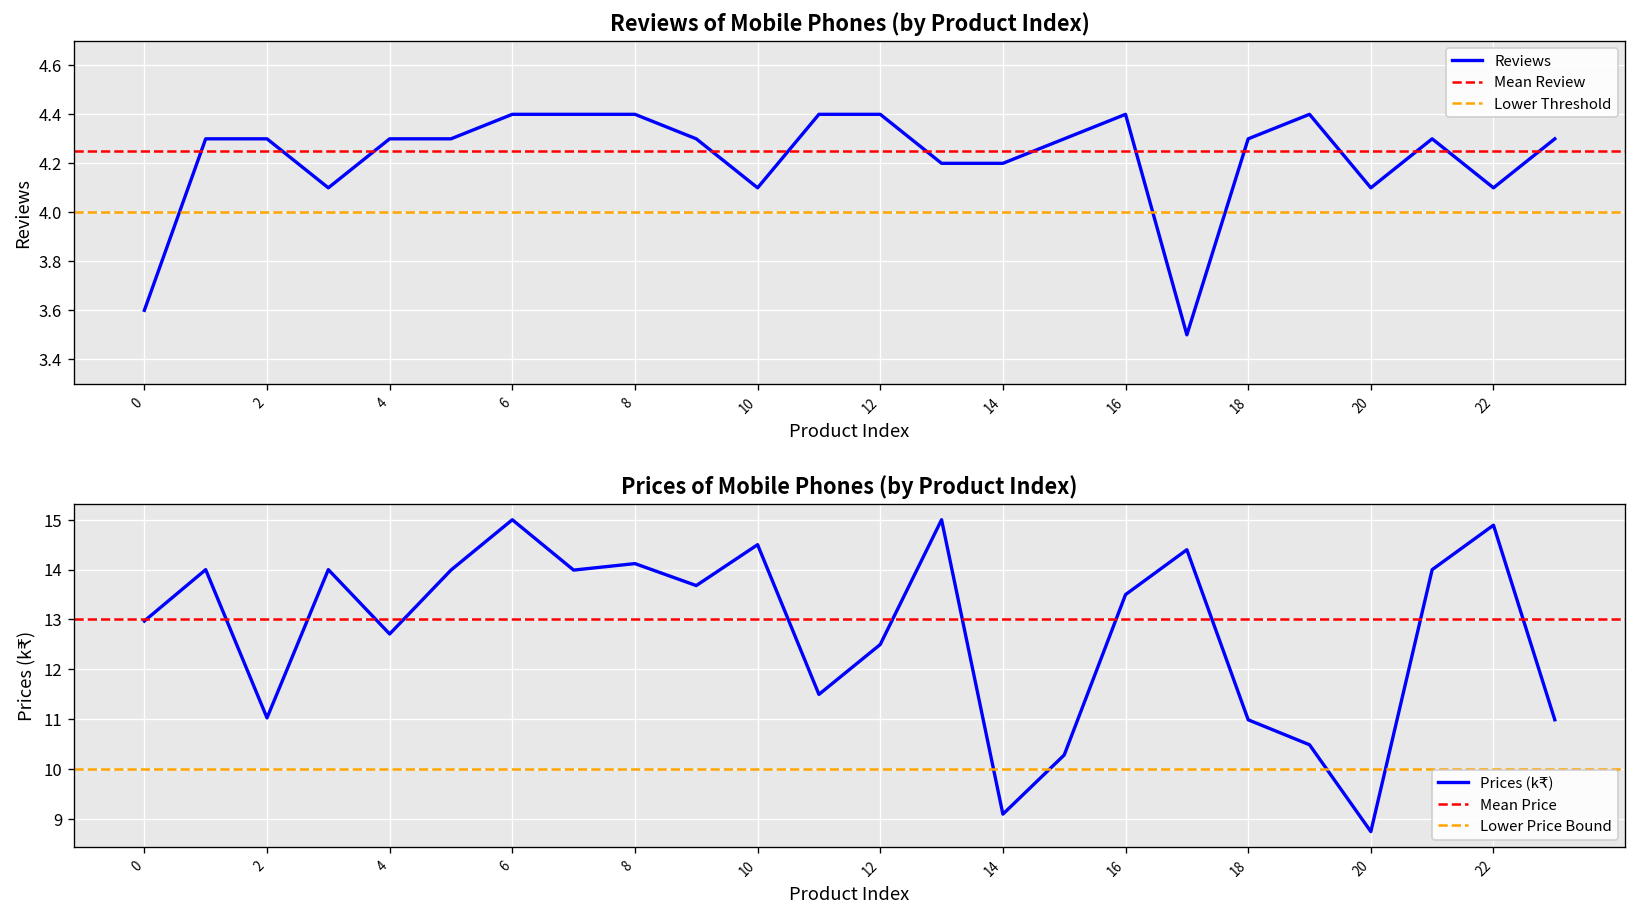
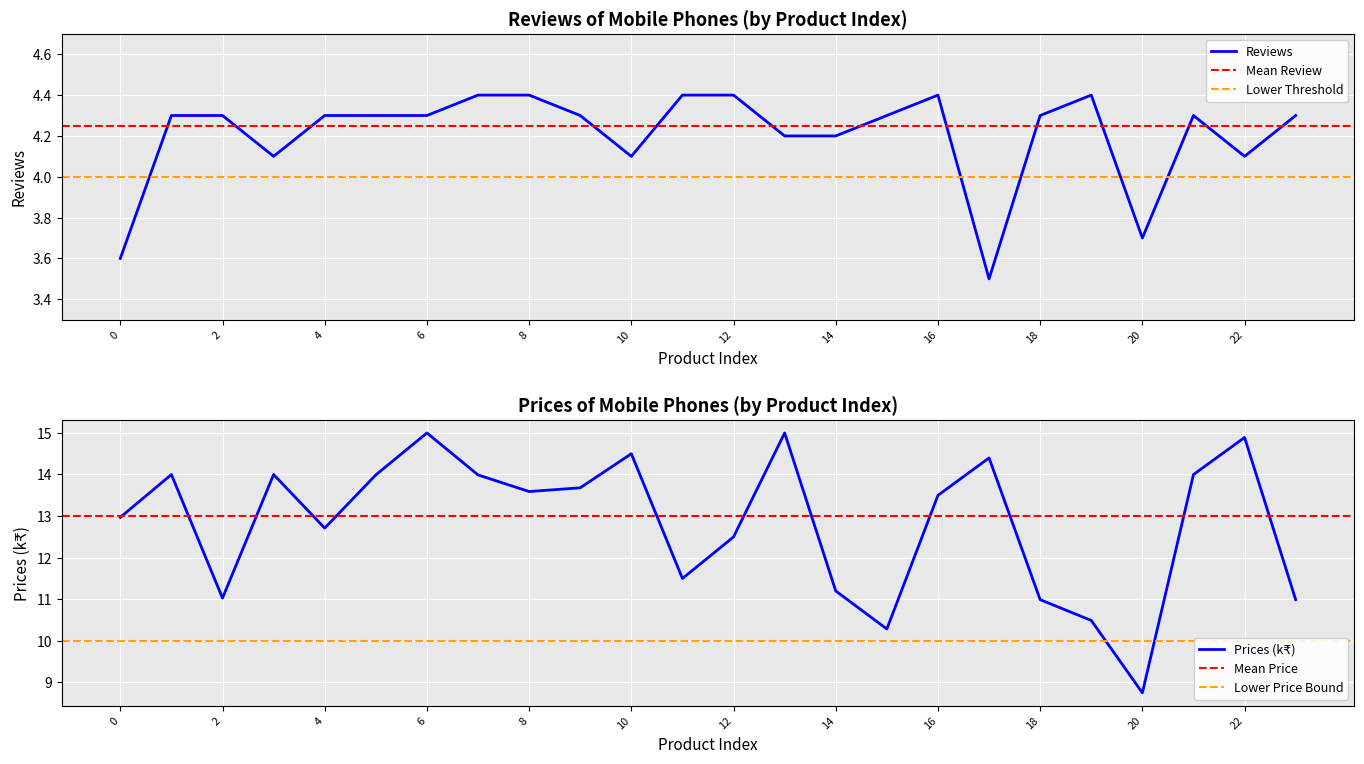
  {
    "Reviews of Mobile Phones (by Product Index)": {
      "0": 3.6,
      "2": 4.3,
      "4": 4.3,
-     "6": 4.4,
+     "6": 4.3,
      "8": 4.4,
      "10": 4.1,
      "12": 4.4,
      "14": 4.2,
      "16": 4.4,
      "18": 4.3,
-     "20": 4.1,
+     "20": 3.7,
      "22": 4.1
    },
    "Prices of Mobile Phones (by Product Index)": {
      "0": 13.0,
      "2": 11.0,
      "4": 12.7,
      "6": 15.0,
-     "8": 14.1,
+     "8": 13.6,
      "10": 14.5,
      "12": 12.5,
-     "14": 9.1,
+     "14": 11.2,
      "16": 13.5,
      "18": 11.0,
      "20": 8.8,
      "22": 14.9
    }
  }
